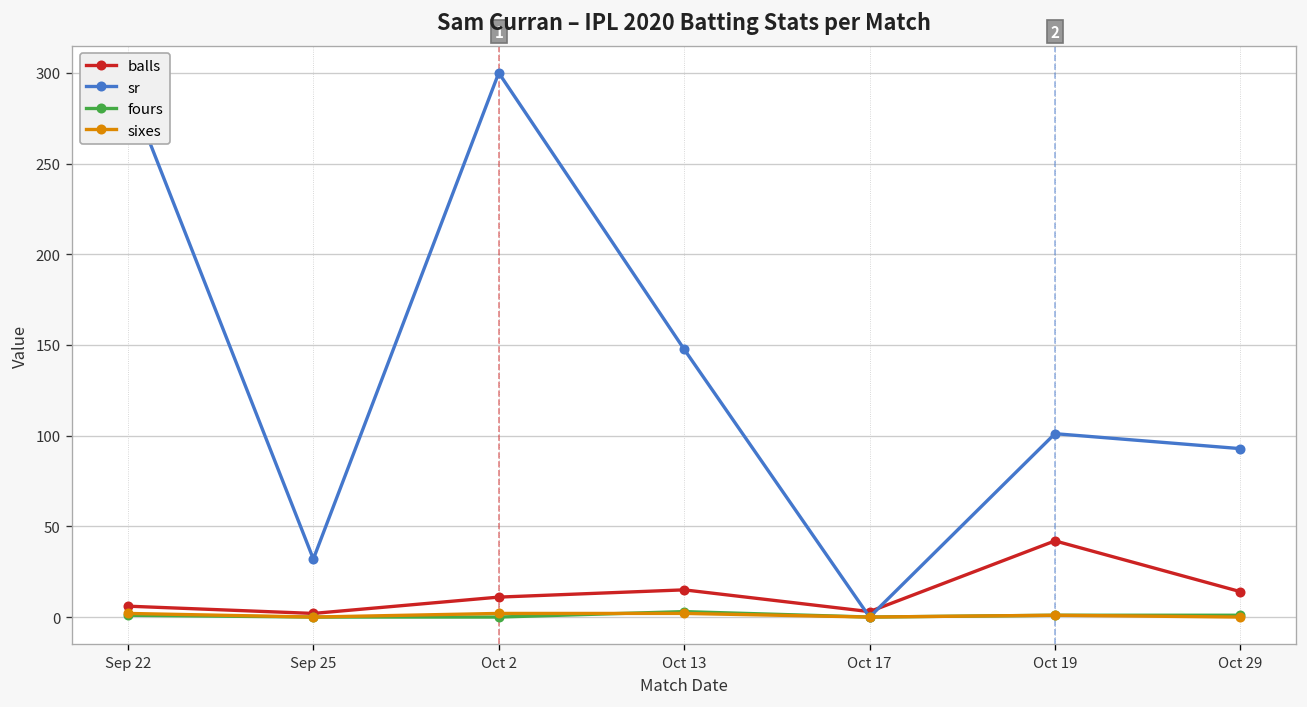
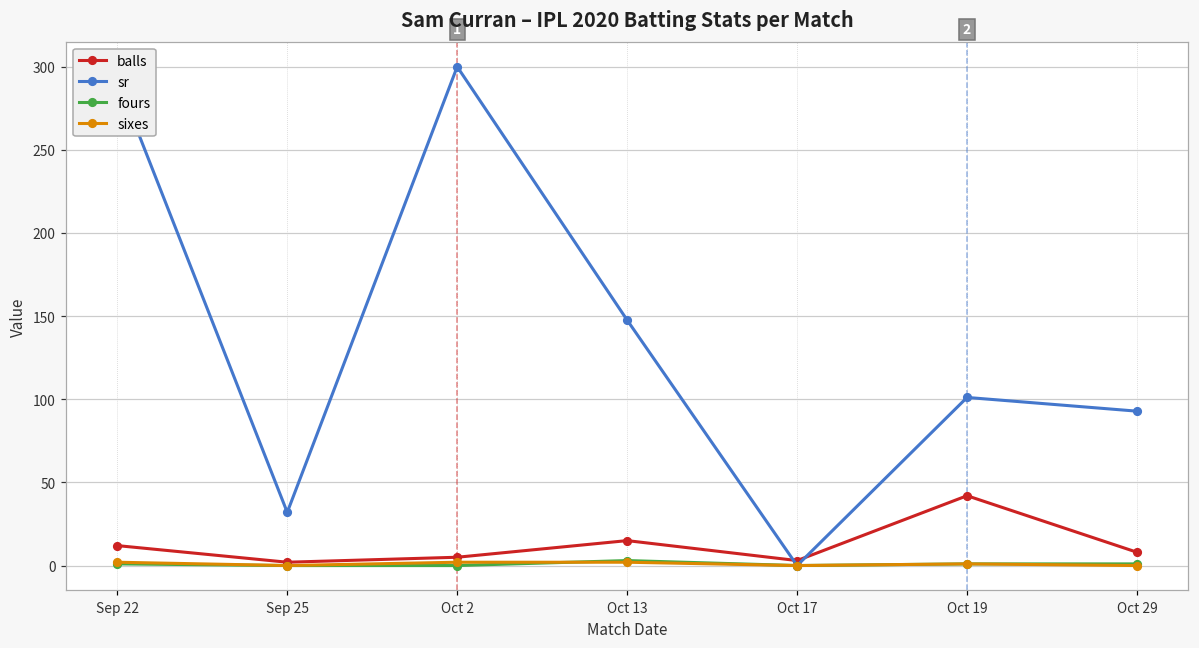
  {
    "balls": {
-     "Sep 22": 6,
+     "Sep 22": 12,
      "Sep 25": 2,
-     "Oct 2": 11,
+     "Oct 2": 5,
      "Oct 13": 15,
      "Oct 17": 3,
      "Oct 19": 42,
-     "Oct 29": 14
+     "Oct 29": 8
    },
    "sr": {
      "Sep 25": 32,
      "Oct 2": 300,
      "Oct 13": 148,
      "Oct 19": 101,
      "Oct 29": 93
    },
    "fours": {
      "Oct 2": 0
    },
    "sixes": {
      "Oct 2": 2
    }
  }
